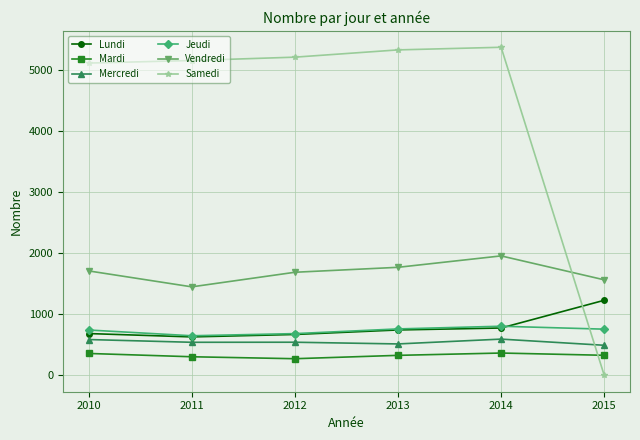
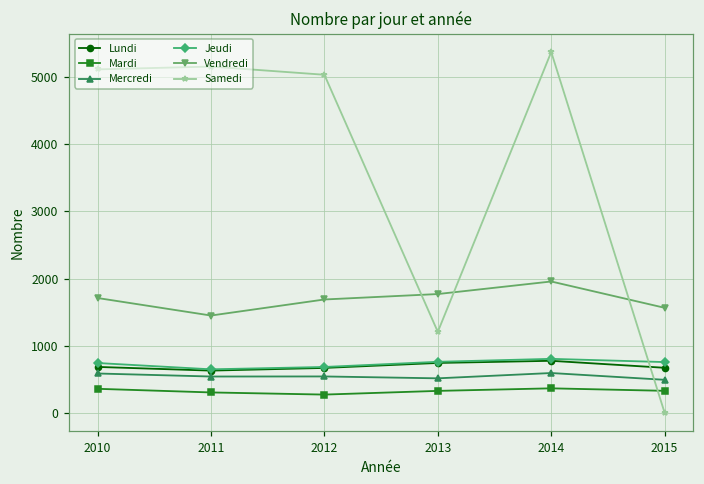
  {
    "Lundi": {
      "2010": 700,
-     "2015": 1200
+     "2015": 700
    },
    "Samedi": {
-     "2012": 5200,
-     "2013": 5300,
+     "2012": 5000,
+     "2013": 1200,
      "2014": 5400,
      "2015": 0
    }
  }
